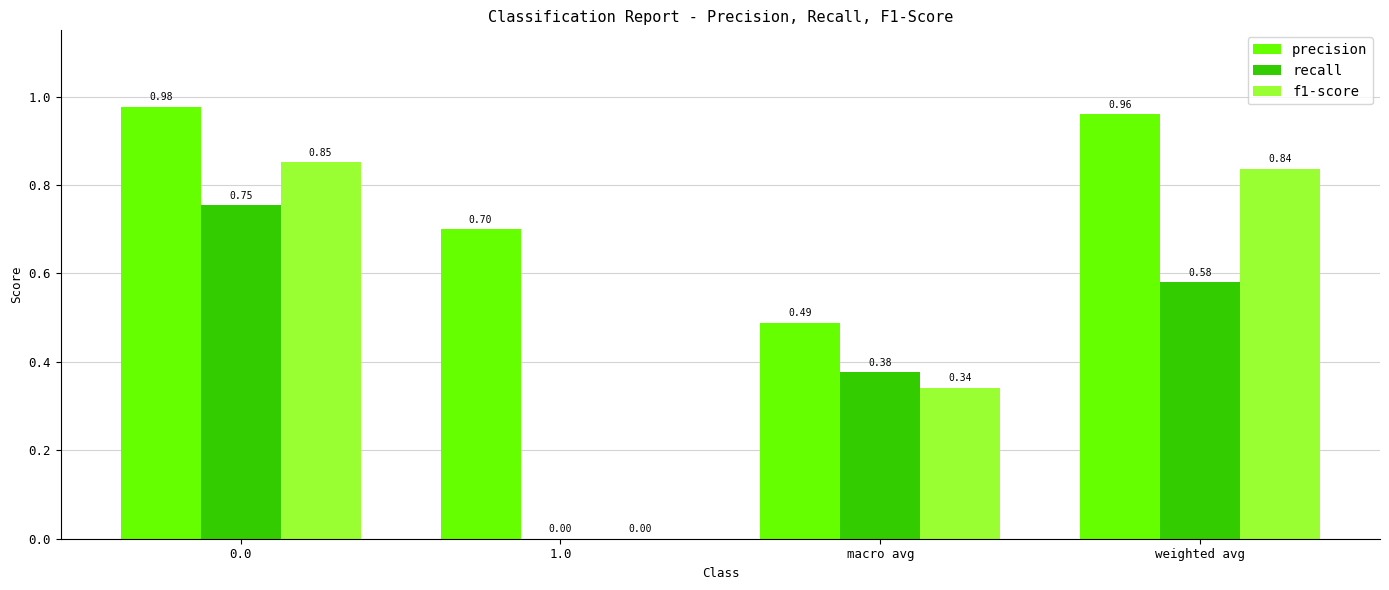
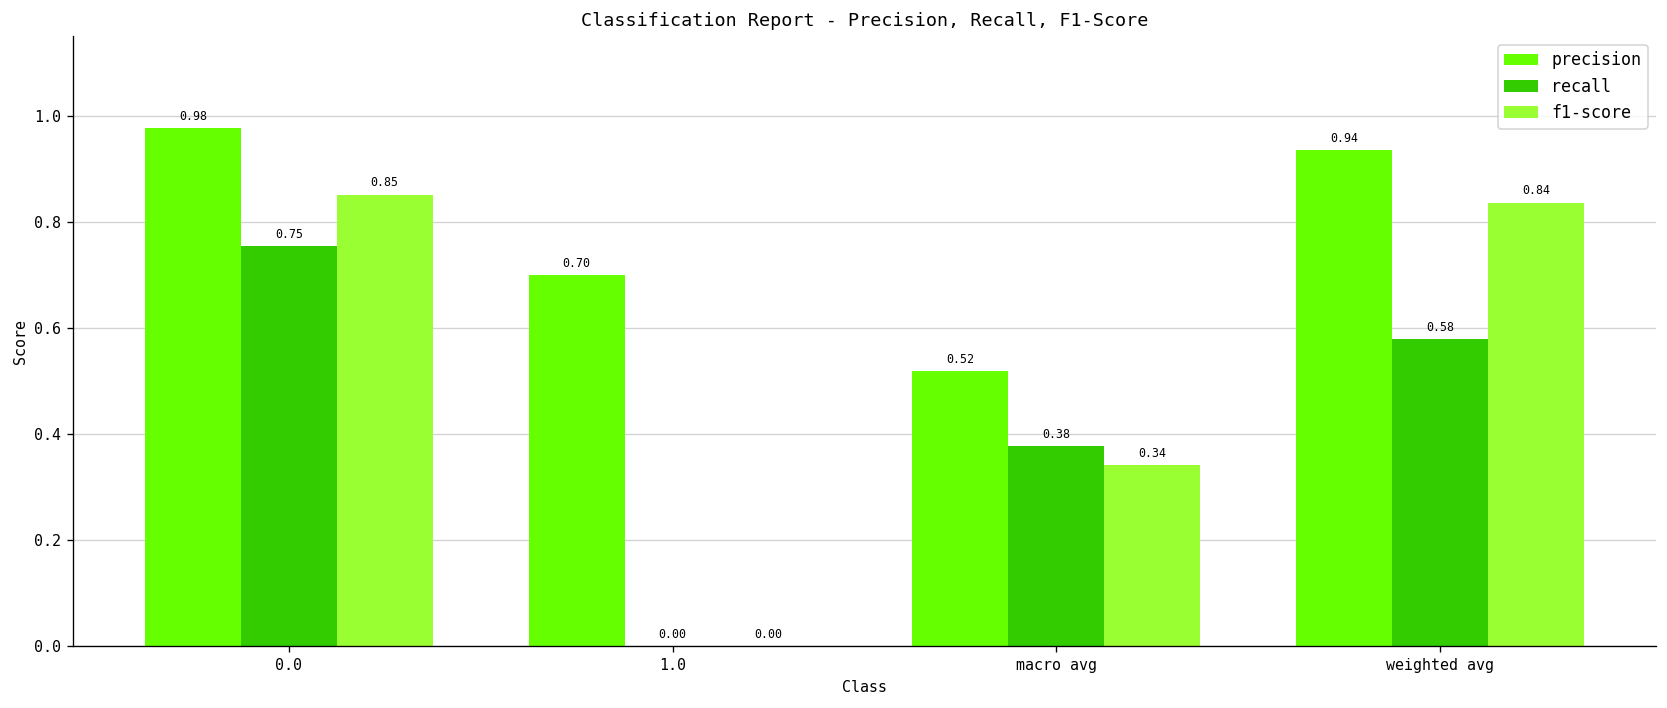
  {
    "precision": {
      "0.0": 0.98,
      "1.0": 0.70,
-     "macro avg": 0.49,
-     "weighted avg": 0.96
+     "macro avg": 0.52,
+     "weighted avg": 0.94
    },
    "recall": {
      "0.0": 0.75,
      "1.0": 0.00,
      "macro avg": 0.38,
      "weighted avg": 0.58
    },
    "f1-score": {
      "0.0": 0.85,
      "1.0": 0.00,
      "macro avg": 0.34,
      "weighted avg": 0.84
    }
  }
